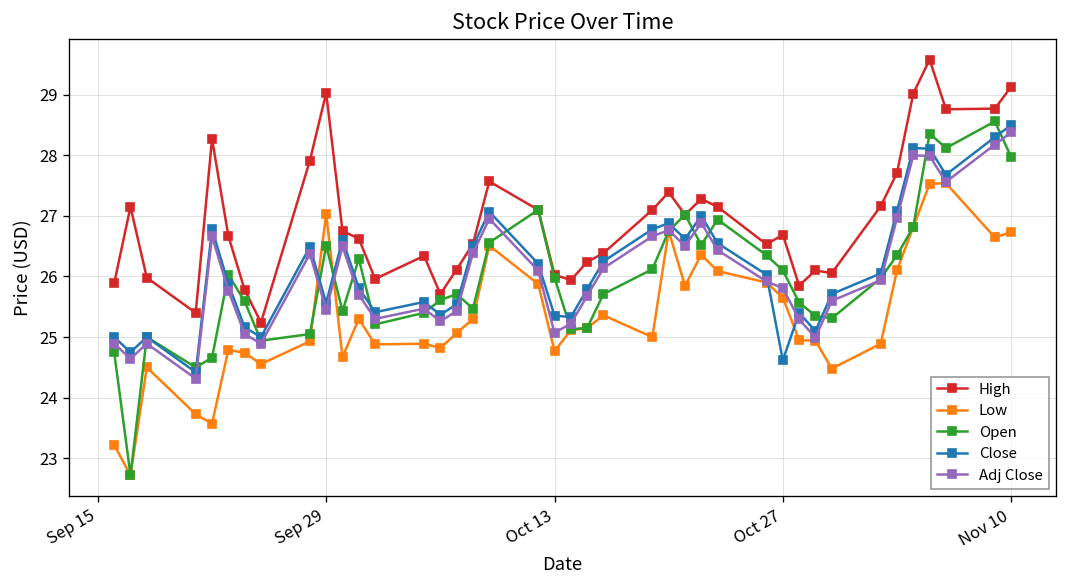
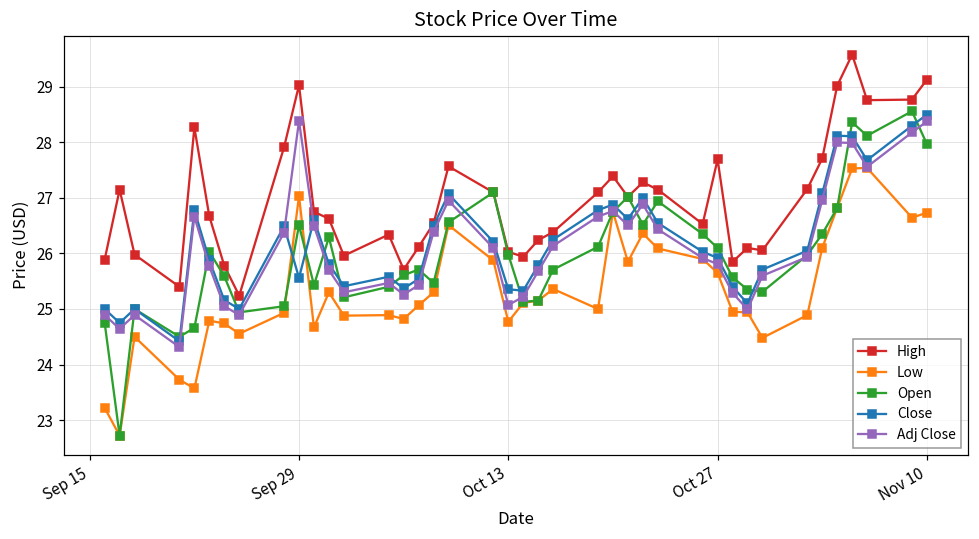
  {
    "High": {
      "Sep 29": 29.0,
-     "Oct 27": 26.7,
+     "Oct 27": 27.7,
      "Nov 10": 29.1
    },
    "Low": {
      "Sep 29": 27.0,
      "Oct 13": 24.8,
      "Oct 27": 25.6,
      "Nov 10": 26.7
    },
    "Open": {
      "Sep 29": 26.5,
      "Oct 27": 26.1,
      "Nov 10": 28.0
    },
    "Close": {
      "Sep 29": 25.6,
      "Oct 13": 25.4,
-     "Oct 27": 24.6,
+     "Oct 27": 25.9,
      "Nov 10": 28.5
    },
    "Adj Close": {
-     "Sep 29": 25.4,
+     "Sep 29": 28.4,
      "Oct 13": 25.1,
      "Oct 27": 25.8,
      "Nov 10": 28.4
    }
  }
